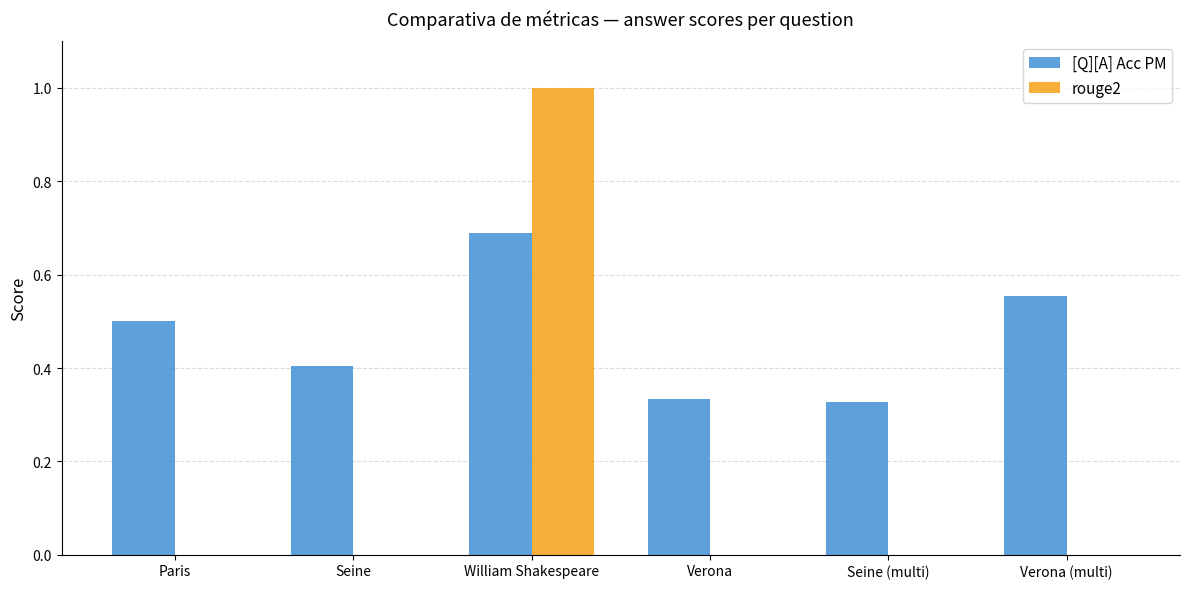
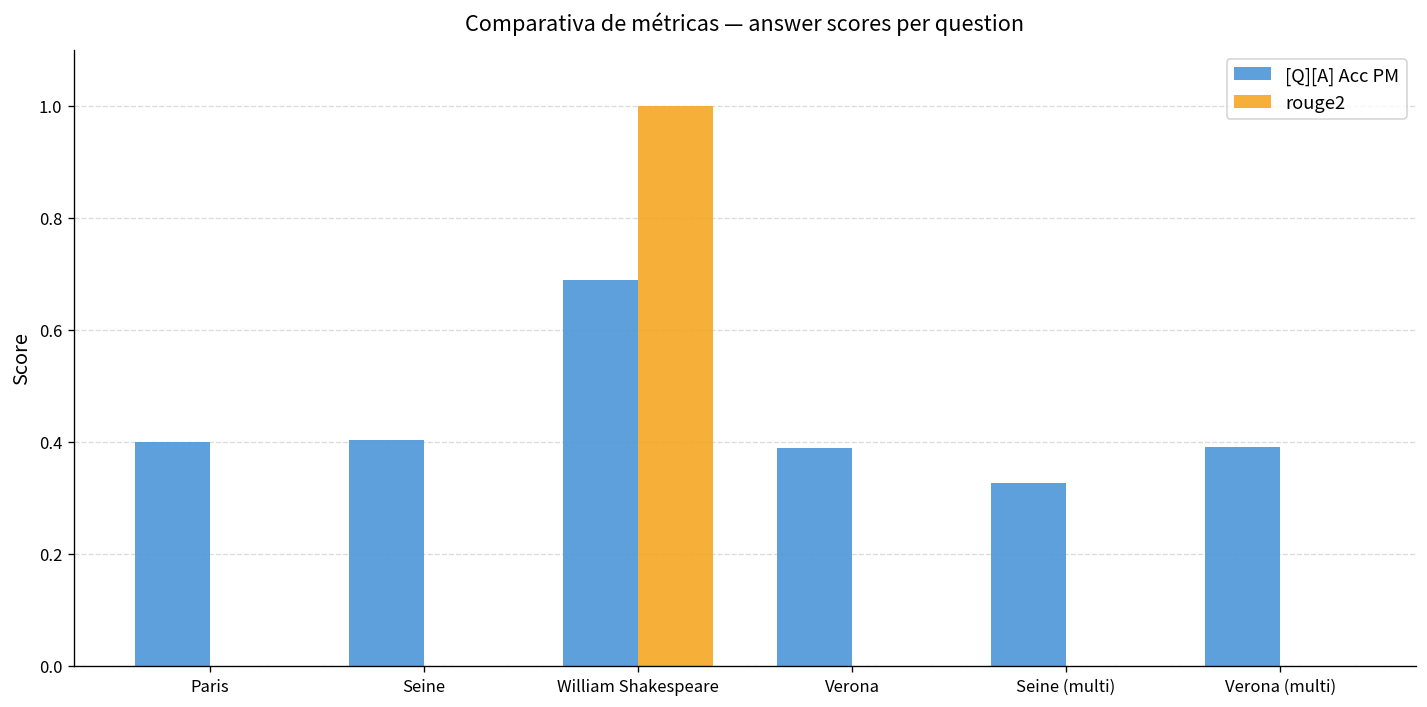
  {
    "[Q][A] Acc PM": {
-     "Paris": 0.5,
+     "Paris": 0.4,
      "Seine": 0.40,
      "William Shakespeare": 0.69,
-     "Verona": 0.33,
+     "Verona": 0.39,
      "Seine (multi)": 0.33,
-     "Verona (multi)": 0.55
+     "Verona (multi)": 0.39
    },
    "rouge2": {
      "Paris": 0.00,
      "Seine": 0.00,
      "William Shakespeare": 1.00,
      "Verona": 0.00,
      "Seine (multi)": 0.00,
      "Verona (multi)": 0.00
    }
  }
